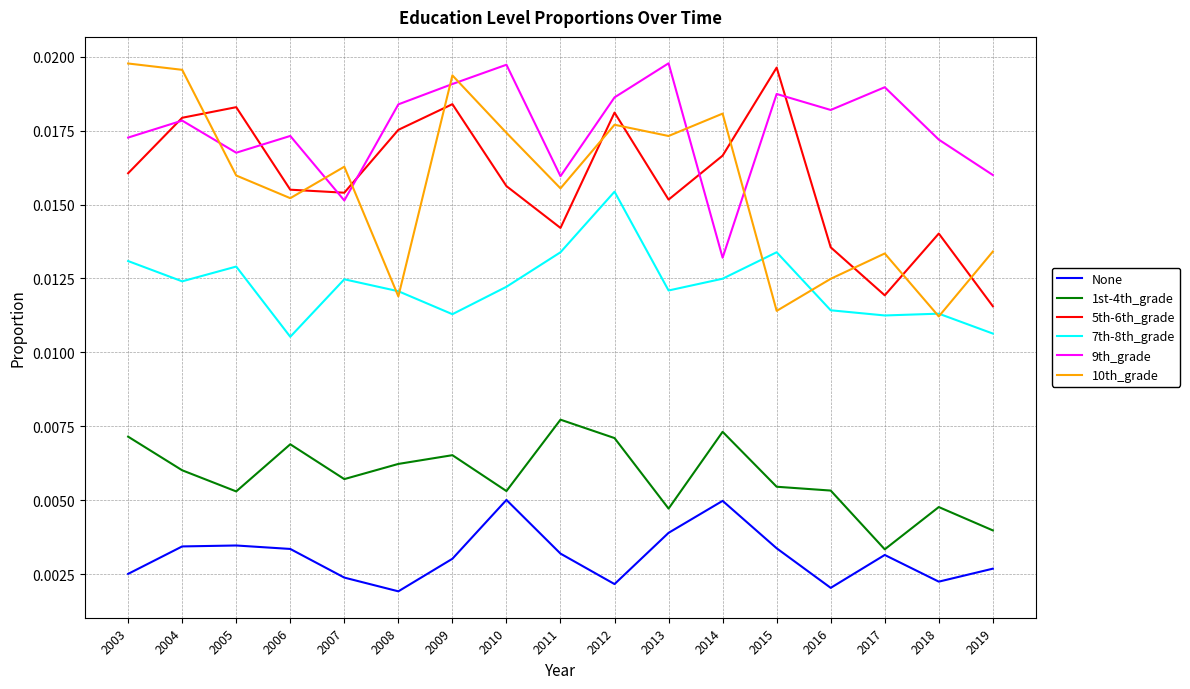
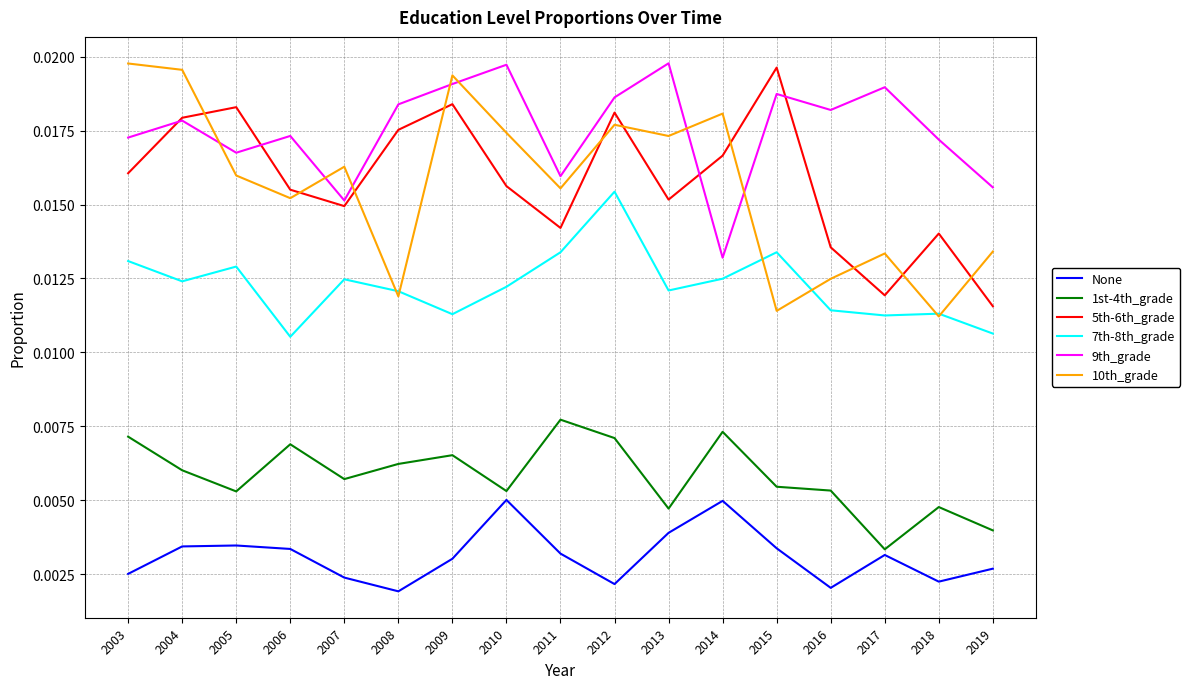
  {
    "None": {
      "2003": 0.0025,
      "2004": 0.0034,
      "2005": 0.0035,
      "2006": 0.0033,
      "2007": 0.0024,
      "2008": 0.0019,
      "2009": 0.0030,
      "2010": 0.0050,
      "2011": 0.0032,
      "2012": 0.0022,
      "2013": 0.0039,
      "2014": 0.0050,
      "2015": 0.0034,
      "2016": 0.0020,
      "2017": 0.0031,
      "2018": 0.0022,
      "2019": 0.0027
    },
    "1st-4th_grade": {
      "2003": 0.0071,
      "2004": 0.0060,
      "2005": 0.0053,
      "2006": 0.0069,
      "2007": 0.0057,
      "2008": 0.0062,
      "2009": 0.0065,
      "2010": 0.0053,
      "2011": 0.0077,
      "2012": 0.0071,
      "2013": 0.0047,
      "2014": 0.0073,
      "2015": 0.0055,
      "2016": 0.0053,
      "2017": 0.0033,
      "2018": 0.0048,
      "2019": 0.0040
    },
    "5th-6th_grade": {
      "2003": 0.0161,
      "2004": 0.0179,
      "2005": 0.0183,
      "2006": 0.0155,
-     "2007": 0.0154,
+     "2007": 0.0149,
      "2008": 0.0175,
      "2009": 0.0184,
      "2010": 0.0156,
      "2011": 0.0142,
      "2012": 0.0181,
      "2013": 0.0152,
      "2014": 0.0167,
      "2015": 0.0196,
      "2016": 0.0136,
      "2017": 0.0119,
      "2018": 0.0140,
      "2019": 0.0116
    },
    "7th-8th_grade": {
      "2003": 0.0131,
      "2004": 0.0124,
      "2005": 0.0129,
      "2006": 0.0105,
      "2007": 0.0125,
      "2008": 0.0121,
      "2009": 0.0113,
      "2010": 0.0122,
      "2011": 0.0134,
      "2012": 0.0154,
      "2013": 0.0121,
      "2014": 0.0125,
      "2015": 0.0134,
      "2016": 0.0114,
      "2017": 0.0112,
      "2018": 0.0113,
      "2019": 0.0106
    },
    "9th_grade": {
      "2003": 0.0173,
      "2004": 0.0178,
      "2005": 0.0168,
      "2006": 0.0173,
      "2007": 0.0151,
      "2008": 0.0184,
      "2009": 0.0191,
      "2010": 0.0197,
      "2011": 0.0160,
      "2012": 0.0186,
      "2013": 0.0198,
      "2014": 0.0132,
      "2015": 0.0187,
      "2016": 0.0182,
      "2017": 0.0190,
      "2018": 0.0172,
-     "2019": 0.0160
+     "2019": 0.0156
    },
    "10th_grade": {
      "2003": 0.0198,
      "2004": 0.0196,
      "2005": 0.0160,
      "2006": 0.0152,
      "2007": 0.0163,
      "2008": 0.0119,
      "2009": 0.0194,
      "2010": 0.0174,
      "2011": 0.0155,
      "2012": 0.0177,
      "2013": 0.0173,
      "2014": 0.0181,
      "2015": 0.0114,
      "2016": 0.0125,
      "2017": 0.0133,
      "2018": 0.0112,
      "2019": 0.0134
    }
  }
